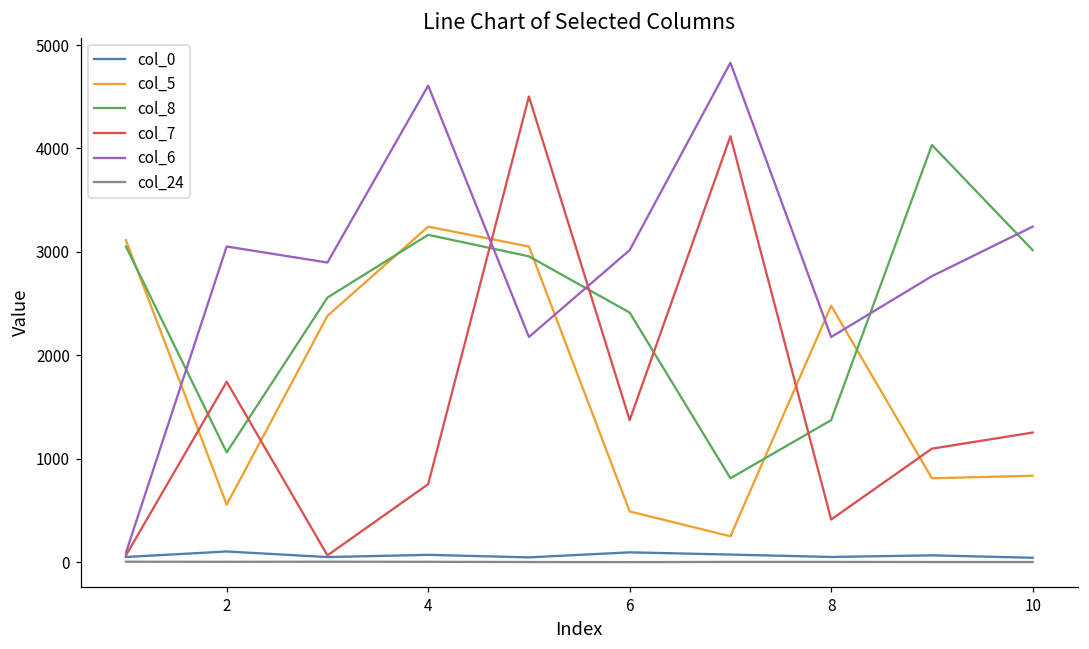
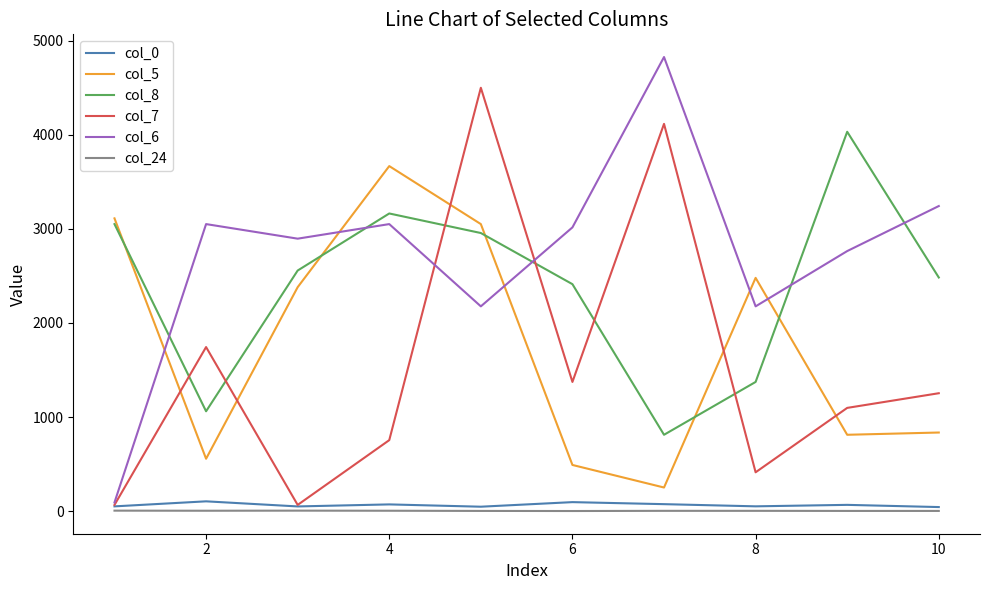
  {
    "col_0": {
      "2": 100,
      "4": 100,
      "6": 100,
      "8": 0,
      "10": 0
    },
    "col_5": {
      "2": 600,
-     "4": 3200,
+     "4": 3700,
      "6": 500,
      "8": 2500,
      "10": 800
    },
    "col_8": {
      "2": 1100,
      "4": 3200,
      "6": 2400,
      "8": 1400,
-     "10": 3000
+     "10": 2500
    },
    "col_7": {
      "2": 1700,
      "4": 800,
      "6": 1400,
      "8": 400,
      "10": 1300
    },
    "col_6": {
      "2": 3100,
-     "4": 4600,
+     "4": 3100,
      "6": 3000,
      "8": 2200,
      "10": 3200
    },
    "col_24": {
      "2": 0,
      "4": 0,
      "6": 0,
      "8": 0,
      "10": 0
    }
  }
